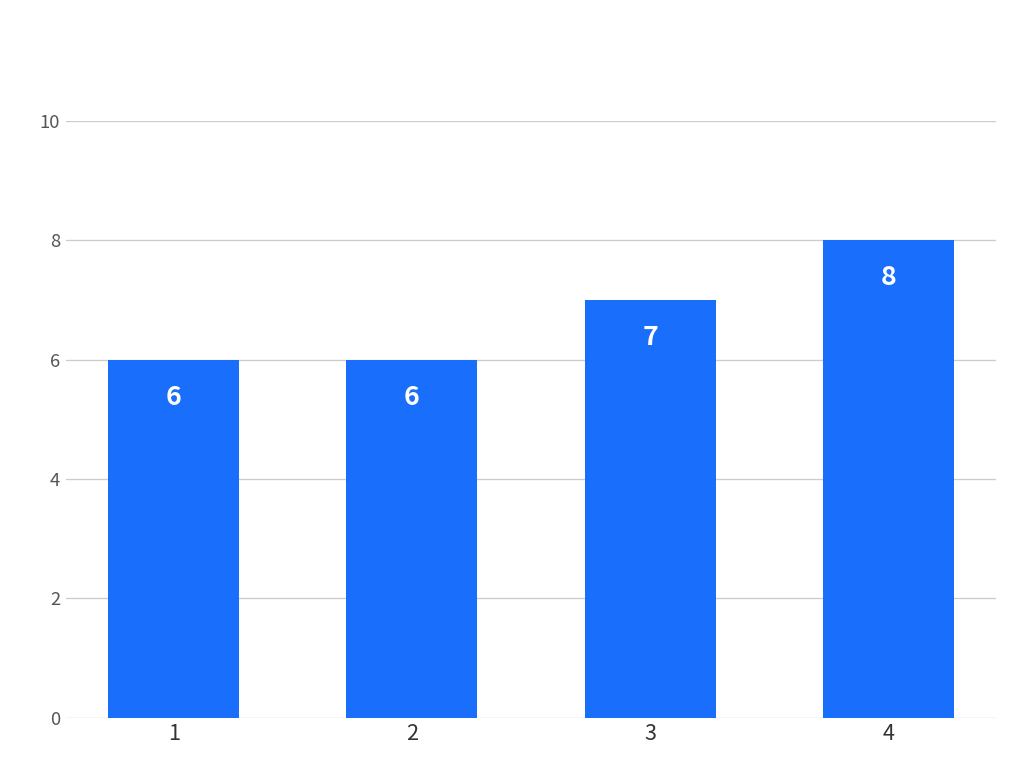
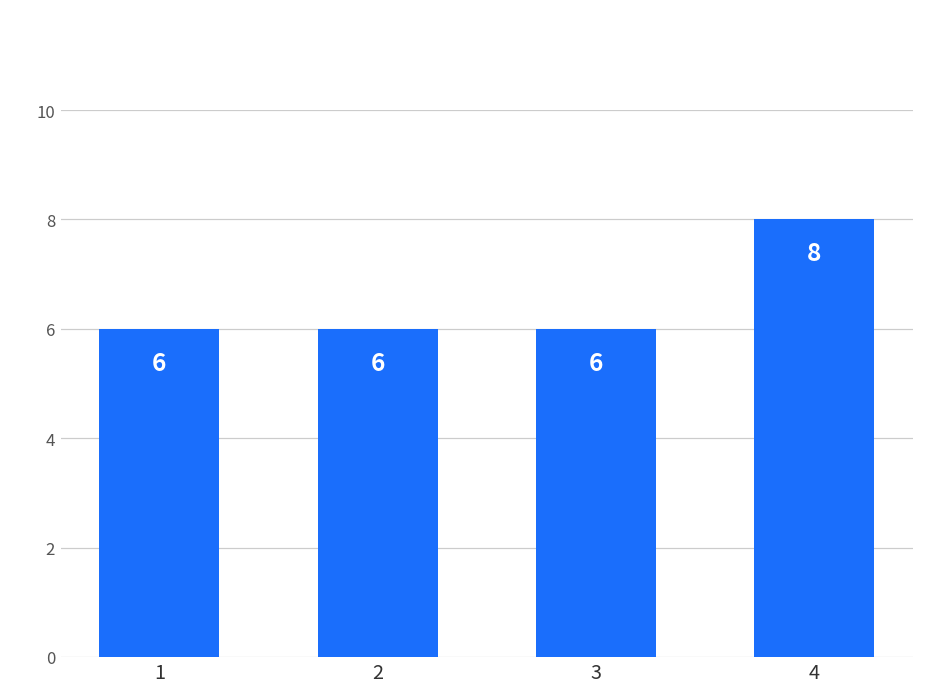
  {
    "1": 6,
    "2": 6,
-   "3": 7,
+   "3": 6,
    "4": 8
  }
